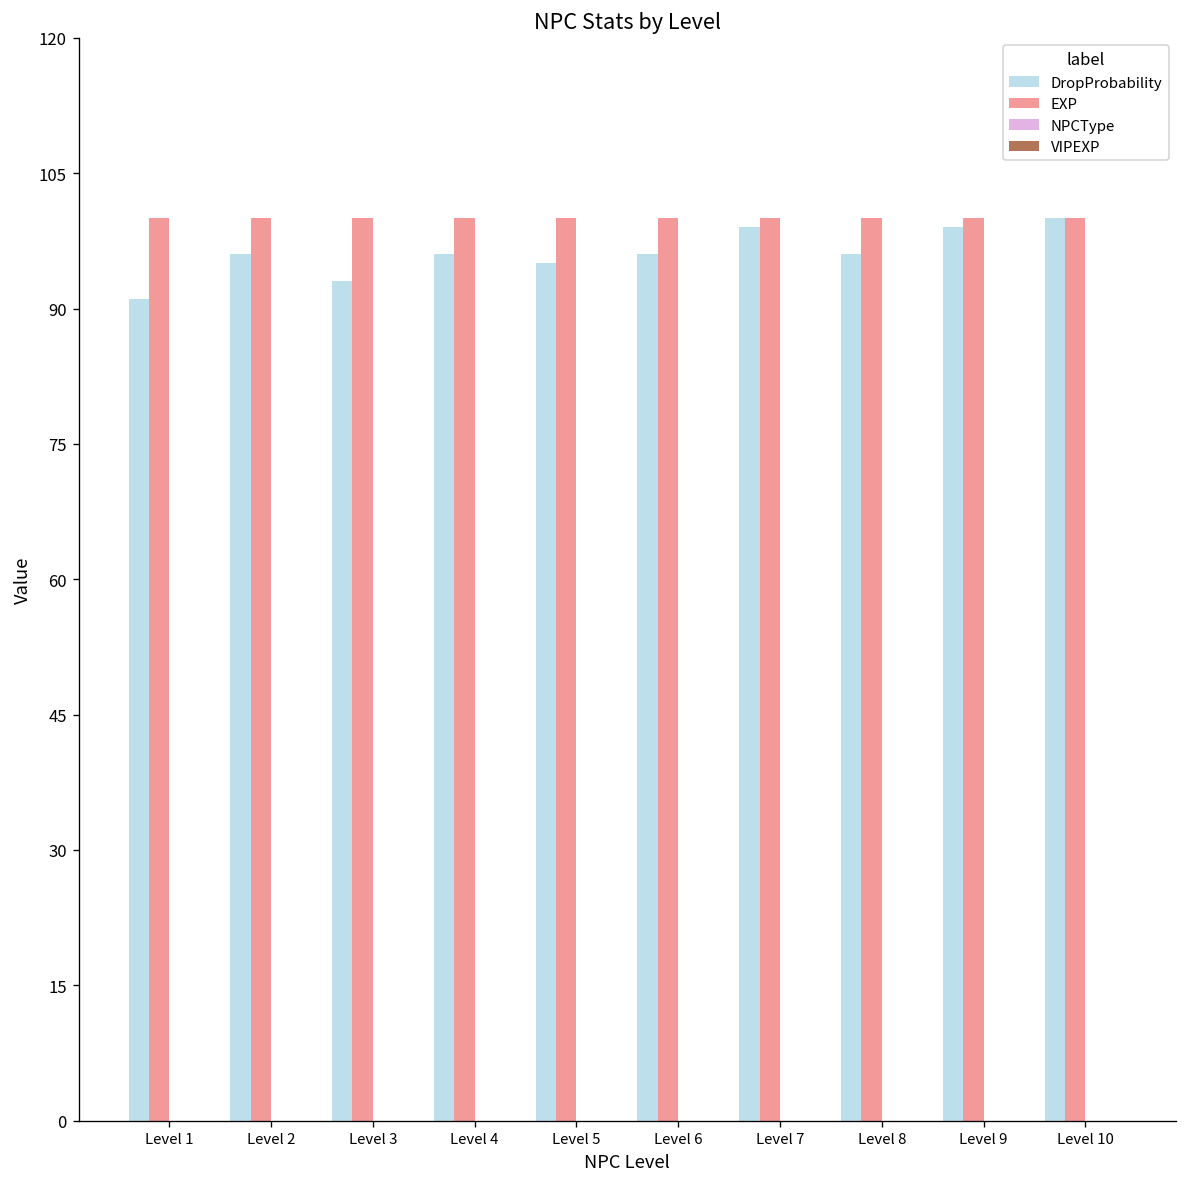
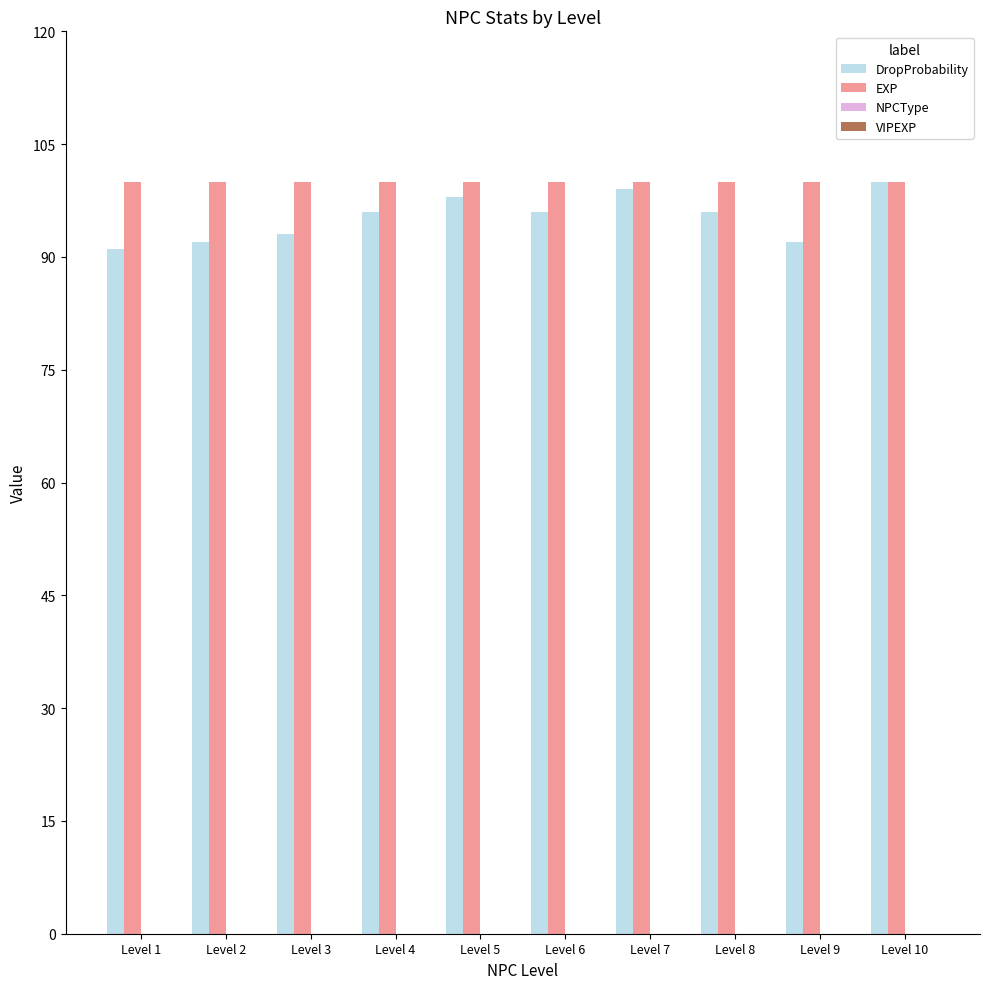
  {
    "DropProbability": {
      "Level 1": 91,
-     "Level 2": 96,
+     "Level 2": 92,
      "Level 3": 93,
      "Level 4": 96,
-     "Level 5": 95,
+     "Level 5": 98,
      "Level 6": 96,
      "Level 7": 99,
      "Level 8": 96,
-     "Level 9": 99,
+     "Level 9": 92,
      "Level 10": 100
    },
    "EXP": {
      "Level 1": 100,
      "Level 2": 100,
      "Level 3": 100,
      "Level 4": 100,
      "Level 5": 100,
      "Level 6": 100,
      "Level 7": 100,
      "Level 8": 100,
      "Level 9": 100,
      "Level 10": 100
    },
    "NPCType": {
      "Level 1": 0,
      "Level 2": 0,
      "Level 3": 0,
      "Level 4": 0,
      "Level 5": 0,
      "Level 6": 0,
      "Level 7": 0,
      "Level 8": 0,
      "Level 9": 0,
      "Level 10": 0
    },
    "VIPEXP": {
      "Level 1": 0,
      "Level 2": 0,
      "Level 3": 0,
      "Level 4": 0,
      "Level 5": 0,
      "Level 6": 0,
      "Level 7": 0,
      "Level 8": 0,
      "Level 9": 0,
      "Level 10": 0
    }
  }
